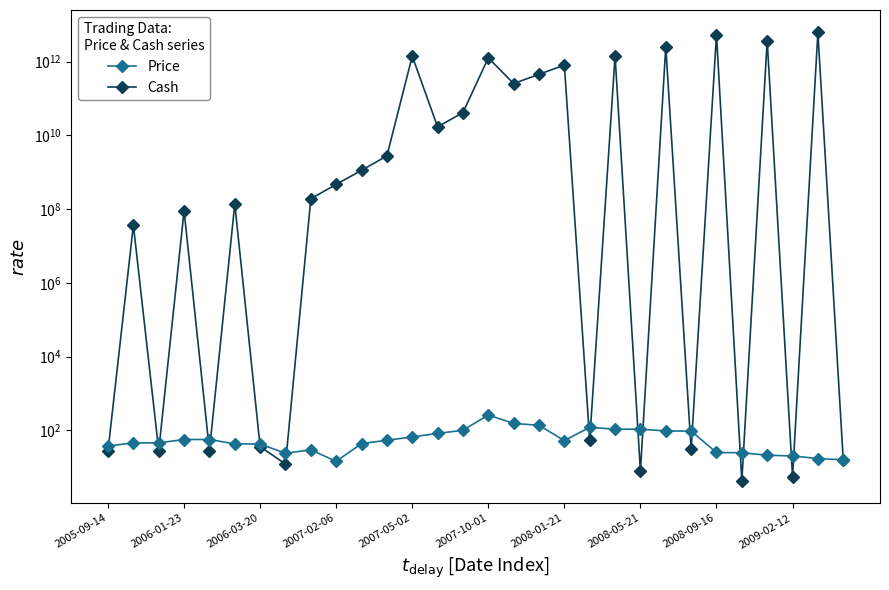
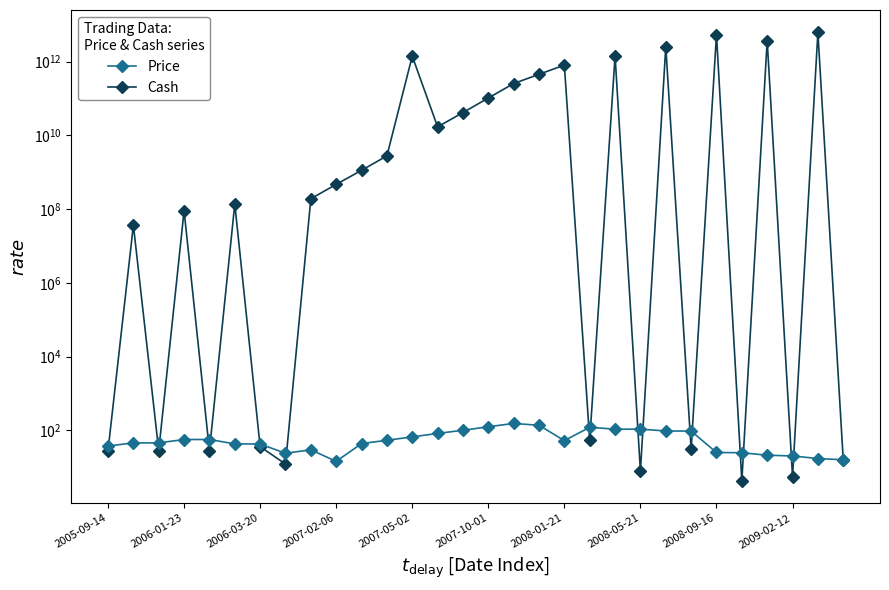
  {
    "Price": {
      "2005-09-14": 40,
      "2006-03-20": 40,
      "2007-02-06": 14,
      "2007-05-02": 70,
-     "2007-10-01": 300,
+     "2007-10-01": 130,
      "2008-01-21": 50,
      "2008-05-21": 110,
      "2008-09-16": 30,
      "2009-02-12": 20
    },
    "Cash": {
      "2005-09-14": 30,
      "2006-03-20": 40,
      "2007-02-06": 500000000,
      "2007-05-02": 1400000000000,
-     "2007-10-01": 1300000000000,
+     "2007-10-01": 100000000000,
      "2008-01-21": 800000000000,
      "2008-05-21": 8,
      "2008-09-16": 5000000000000,
      "2009-02-12": 5
    }
  }
